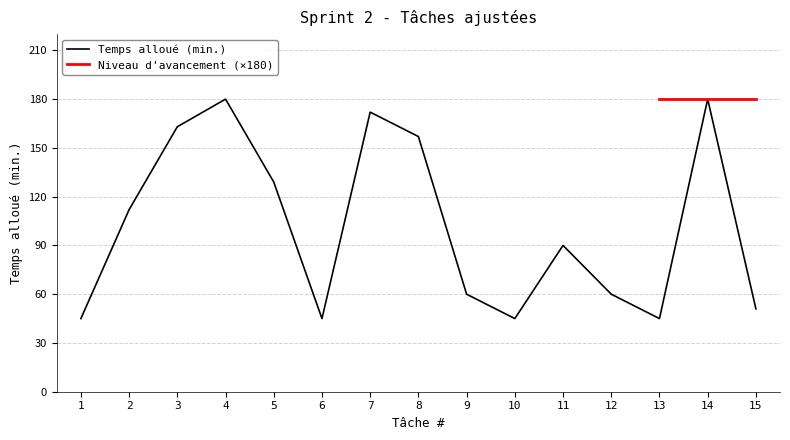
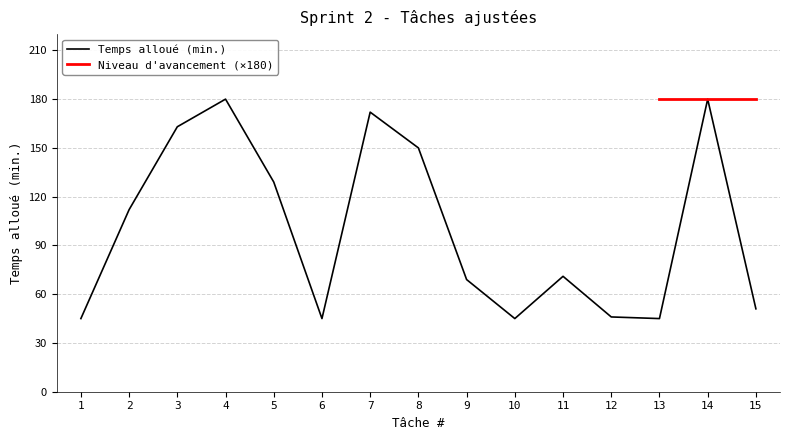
  {
    "Temps alloué (min.)": {
      "1": 45,
      "2": 112,
      "3": 163,
      "4": 180,
      "5": 129,
      "6": 45,
      "7": 172,
-     "8": 157,
-     "9": 60,
+     "8": 150,
+     "9": 69,
      "10": 45,
-     "11": 90,
-     "12": 60,
+     "11": 71,
+     "12": 46,
      "13": 45,
      "15": 51
    },
    "Niveau d'avancement (×180)": {
      "13": 180,
      "15": 180
    }
  }
